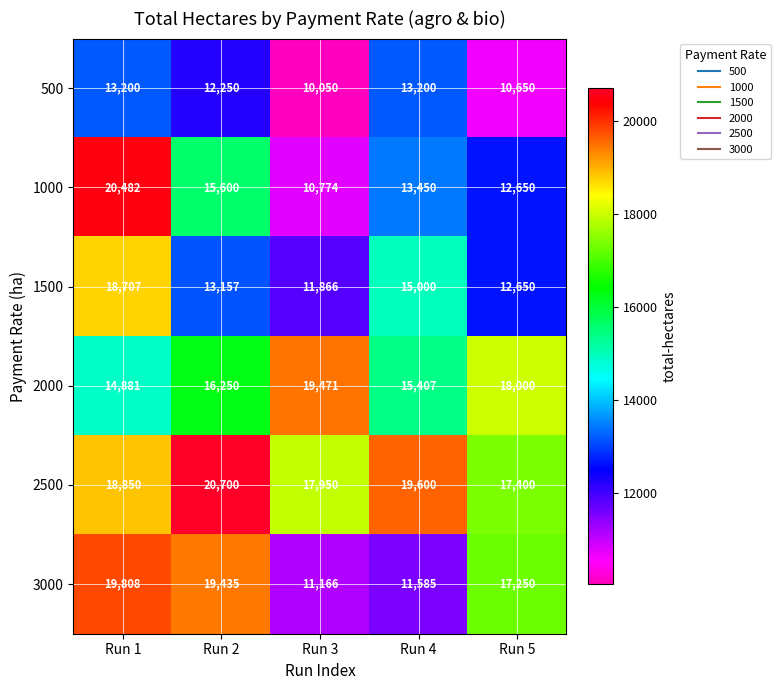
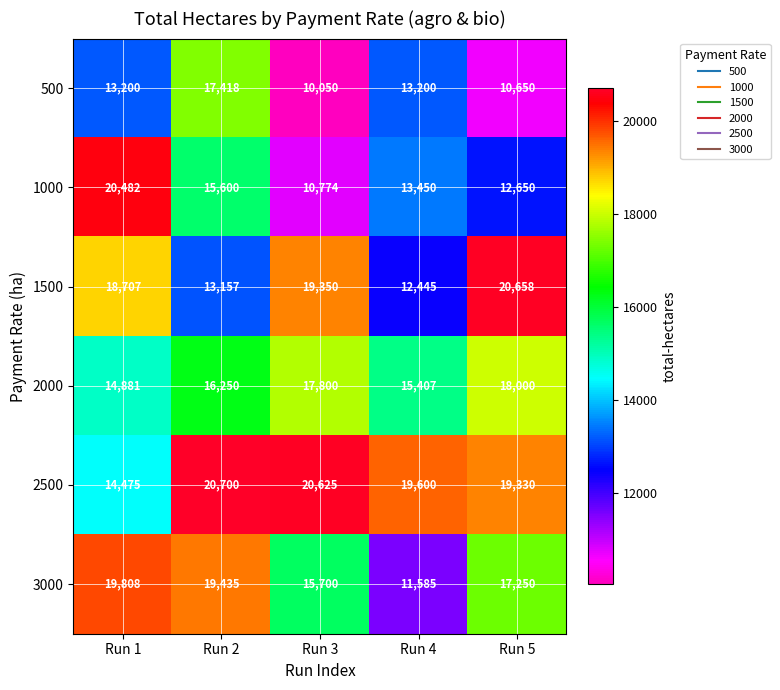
  {
    "500": {
      "Run 1": "13,200",
-     "Run 2": "12,250",
+     "Run 2": "17,418",
      "Run 3": "10,050",
      "Run 4": "13,200",
      "Run 5": "10,650"
    },
    "1000": {
      "Run 1": "20,482",
      "Run 2": "15,600",
      "Run 3": "10,774",
      "Run 4": "13,450",
      "Run 5": "12,650"
    },
    "1500": {
      "Run 1": "18,707",
      "Run 2": "13,157",
-     "Run 3": "11,866",
-     "Run 4": "15,000",
-     "Run 5": "12,650"
+     "Run 3": "19,350",
+     "Run 4": "12,445",
+     "Run 5": "20,658"
    },
    "2000": {
      "Run 1": "14,881",
      "Run 2": "16,250",
-     "Run 3": "19,471",
+     "Run 3": "17,800",
      "Run 4": "15,407",
      "Run 5": "18,000"
    },
    "2500": {
-     "Run 1": "18,850",
+     "Run 1": "14,475",
      "Run 2": "20,700",
-     "Run 3": "17,950",
+     "Run 3": "20,625",
      "Run 4": "19,600",
-     "Run 5": "17,400"
+     "Run 5": "19,330"
    },
    "3000": {
      "Run 1": "19,808",
      "Run 2": "19,435",
-     "Run 3": "11,166",
+     "Run 3": "15,700",
      "Run 4": "11,585",
      "Run 5": "17,250"
    }
  }
